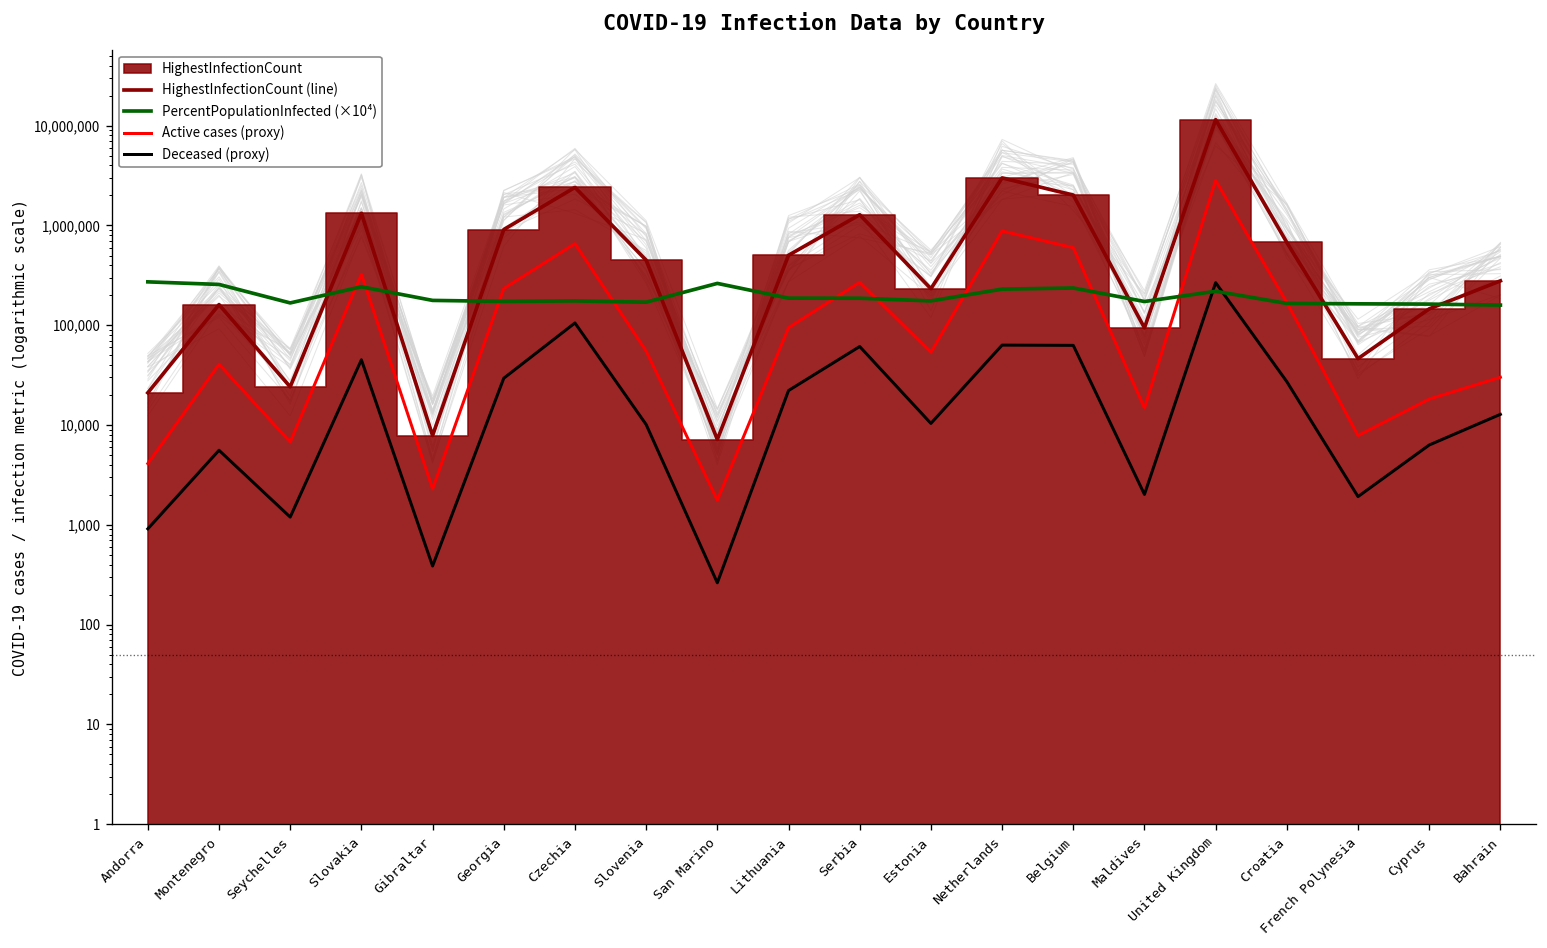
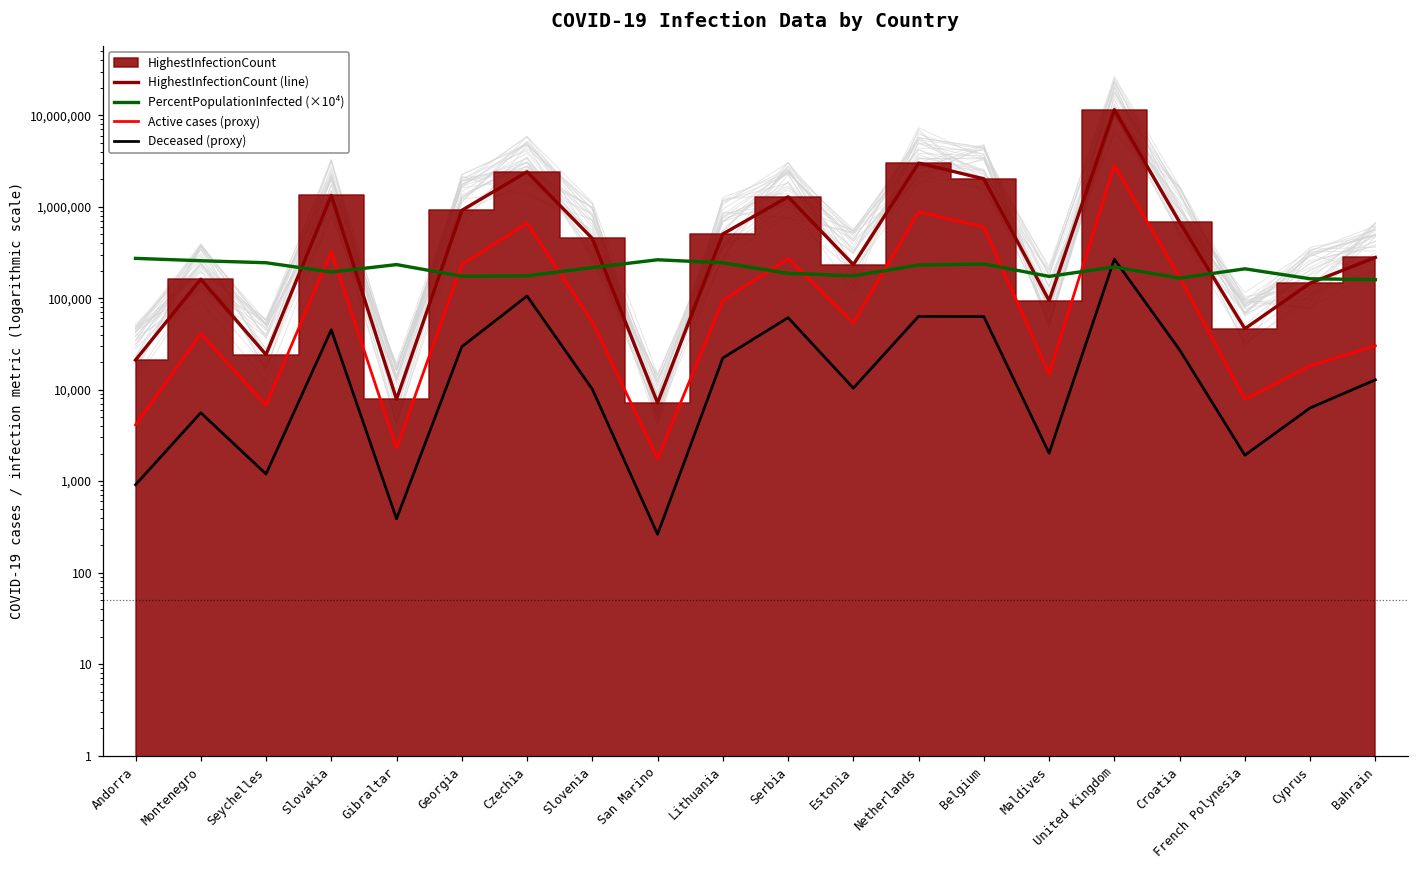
  {
    "PercentPopulationInfected (×10⁴)": {
      "Andorra": "270,000",
-     "Seychelles": "170,000",
-     "Slovakia": "240,000",
-     "Gibraltar": "180,000",
+     "Seychelles": "240,000",
+     "Slovakia": "190,000",
+     "Gibraltar": "230,000",
      "Georgia": "170,000",
      "Czechia": "180,000",
-     "Slovenia": "170,000",
+     "Slovenia": "220,000",
      "San Marino": "260,000",
-     "Lithuania": "190,000",
+     "Lithuania": "240,000",
      "Serbia": "190,000",
      "Netherlands": "230,000",
      "Belgium": "240,000",
      "United Kingdom": "220,000",
-     "French Polynesia": "160,000",
+     "French Polynesia": "210,000",
      "Bahrain": "160,000"
    },
    "Active cases (proxy)": {
      "Andorra": "4,000",
      "Montenegro": "40,000",
      "Seychelles": "7,000",
      "Slovakia": "320,000",
      "Gibraltar": "2,300",
      "Georgia": "230,000",
      "Czechia": "700,000",
      "Slovenia": "60,000",
      "San Marino": "1,800",
      "Lithuania": "90,000",
      "Serbia": "270,000",
      "Estonia": "50,000",
      "Netherlands": "900,000",
      "Belgium": "600,000",
      "Maldives": "15,000",
      "United Kingdom": "2,800,000",
      "French Polynesia": "8,000",
      "Cyprus": "18,000",
      "Bahrain": "30,000"
    },
    "Deceased (proxy)": {
      "Andorra": "900",
      "Montenegro": "6,000",
      "Seychelles": "1,200",
      "Slovakia": "50,000",
      "Gibraltar": "400",
      "Georgia": "29,000",
      "Czechia": "110,000",
      "Slovenia": "10,000",
      "San Marino": "260",
      "Lithuania": "22,000",
      "Serbia": "60,000",
      "Estonia": "10,000",
      "Netherlands": "60,000",
      "Belgium": "60,000",
      "Maldives": "2,000",
      "United Kingdom": "270,000",
      "Croatia": "27,000",
      "French Polynesia": "1,900",
      "Cyprus": "6,000",
      "Bahrain": "13,000"
    }
  }
